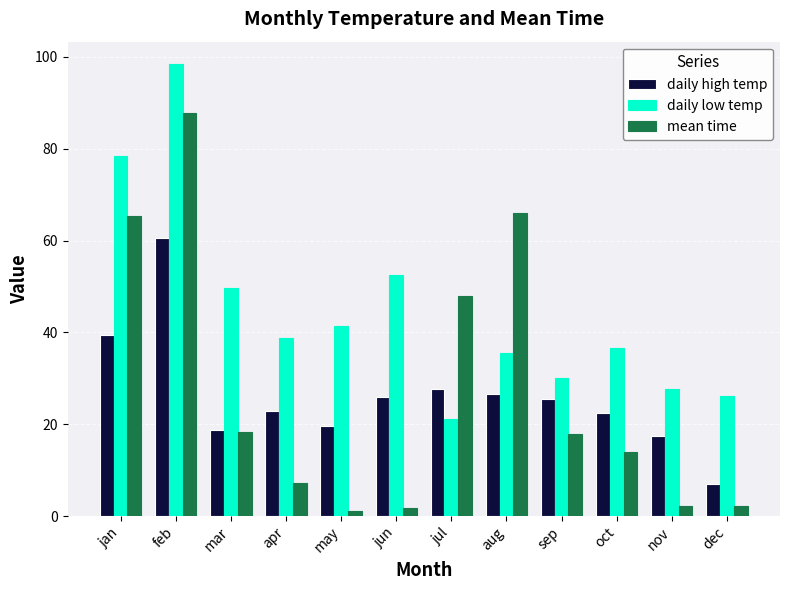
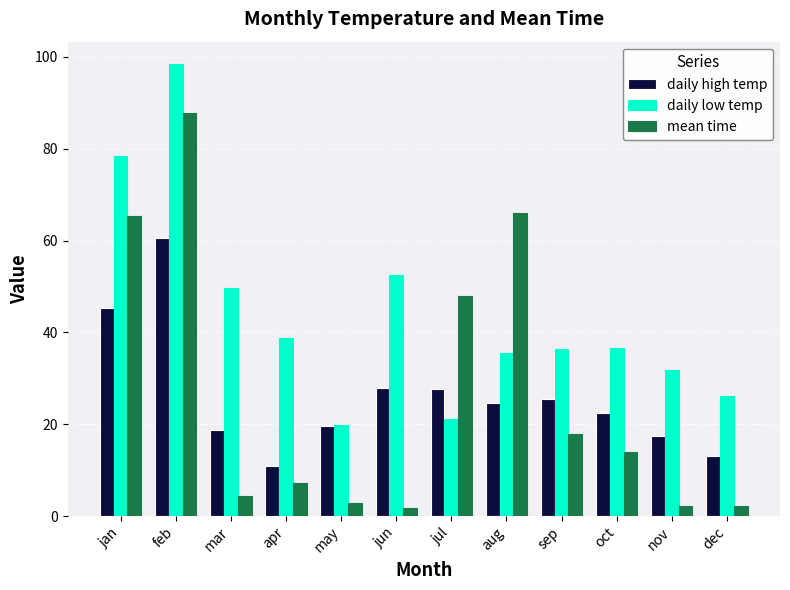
  {
    "daily high temp": {
-     "jan": 40,
+     "jan": 45,
      "feb": 61,
      "mar": 19,
-     "apr": 23,
+     "apr": 11,
      "may": 20,
-     "jun": 26,
+     "jun": 28,
      "jul": 28,
-     "aug": 27,
+     "aug": 25,
      "sep": 25,
      "oct": 23,
      "nov": 17,
-     "dec": 7
+     "dec": 13
    },
    "daily low temp": {
      "jan": 78,
      "feb": 98,
      "mar": 50,
      "apr": 39,
-     "may": 41,
+     "may": 20,
      "jun": 53,
      "jul": 21,
      "aug": 36,
-     "sep": 30,
+     "sep": 36,
      "oct": 37,
-     "nov": 28,
+     "nov": 32,
      "dec": 26
    },
    "mean time": {
      "jan": 65,
      "feb": 88,
-     "mar": 18,
+     "mar": 4,
      "apr": 7,
-     "may": 1,
+     "may": 3,
      "jun": 2,
      "jul": 48,
      "aug": 66,
      "sep": 18,
      "oct": 14,
      "nov": 2,
      "dec": 2
    }
  }
